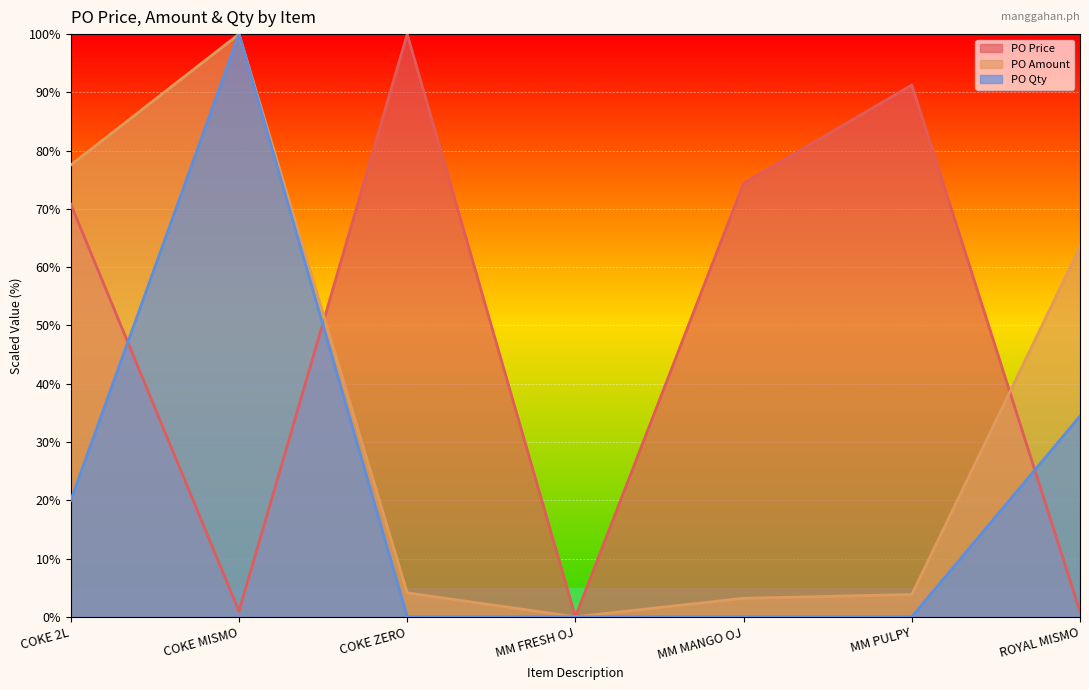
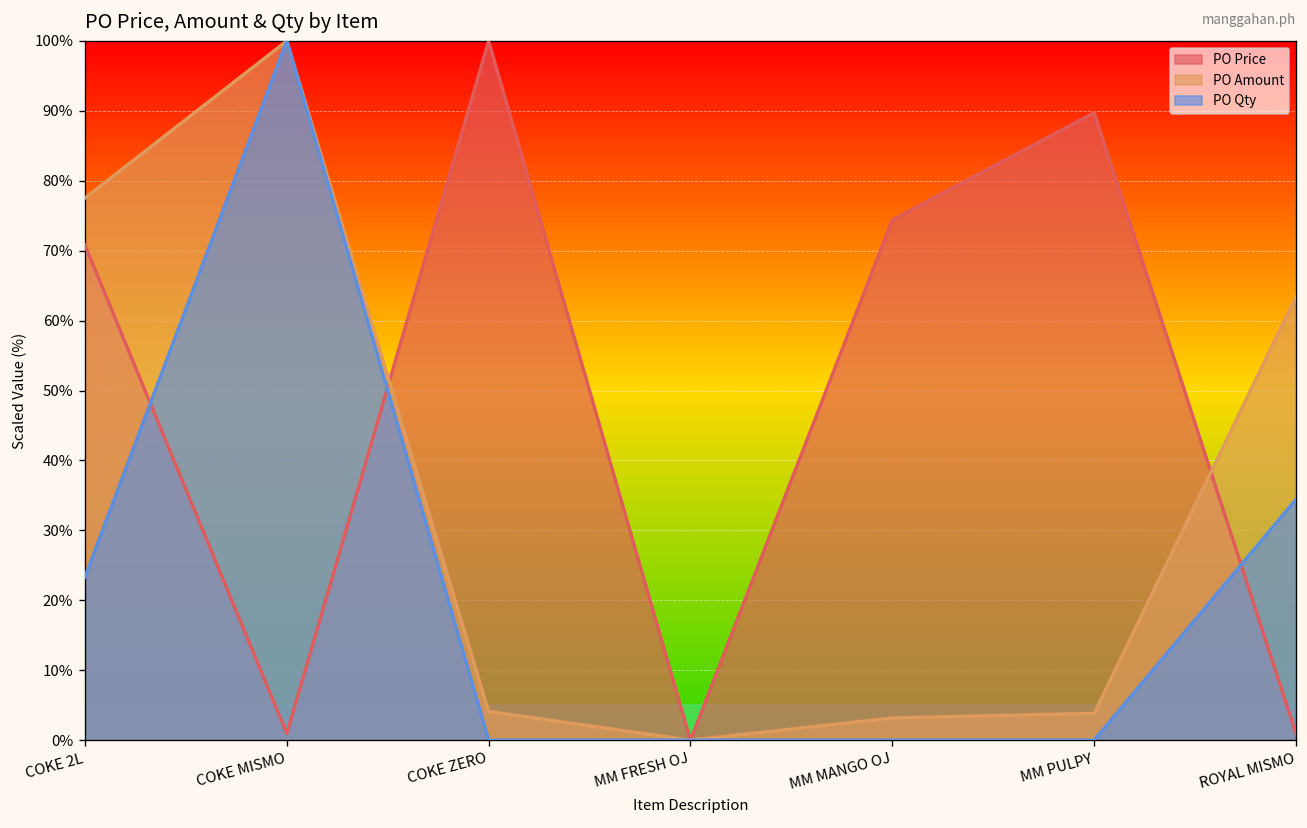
  {
    "PO Price": {
      "COKE 2L": "71%",
      "COKE ZERO": "100%",
      "MM MANGO OJ": "74%",
-     "MM PULPY": "91%"
+     "MM PULPY": "90%"
    },
    "PO Amount": {
      "COKE 2L": "78%",
      "ROYAL MISMO": "63%"
    },
    "PO Qty": {
-     "COKE 2L": "20%",
+     "COKE 2L": "23%",
      "ROYAL MISMO": "34%"
    }
  }
